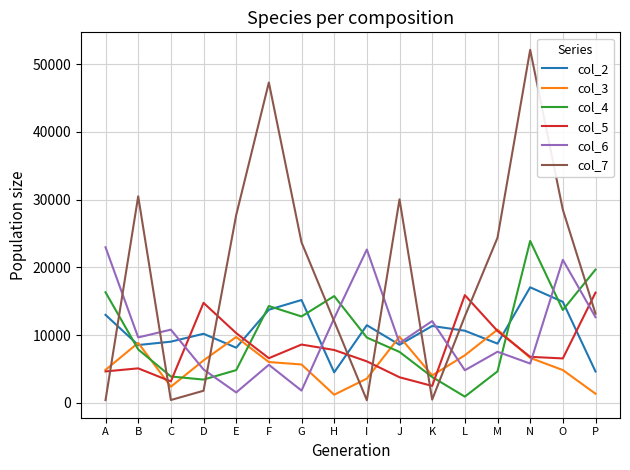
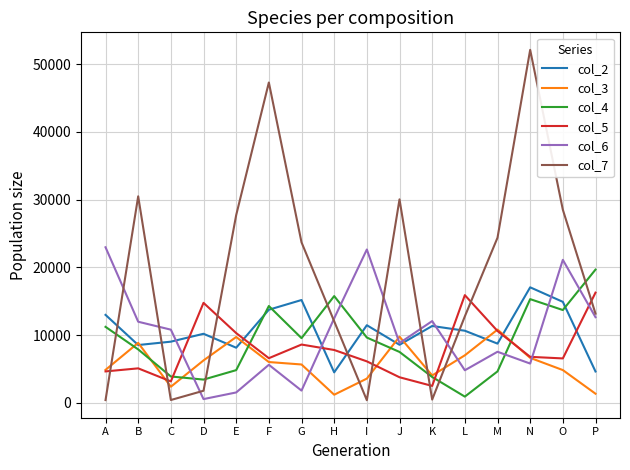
  {
    "col_2": {
      "A": 13000,
      "C": 9000,
      "D": 10000,
      "E": 8000,
      "F": 14000,
      "G": 15000,
      "H": 4000,
      "I": 11000,
      "K": 11000,
      "L": 11000,
      "M": 9000,
      "N": 17000,
      "O": 15000,
      "P": 5000
    },
    "col_3": {
      "C": 2000,
      "D": 6000,
      "E": 10000,
      "F": 6000,
      "G": 6000,
      "H": 1000,
      "I": 4000,
      "J": 10000,
      "L": 7000,
      "O": 5000,
      "P": 1000
    },
    "col_4": {
-     "A": 16000,
+     "A": 11000,
      "B": 8000,
      "C": 4000,
      "D": 3000,
      "E": 5000,
      "F": 14000,
-     "G": 13000,
+     "G": 10000,
      "H": 16000,
      "I": 10000,
      "J": 8000,
      "L": 1000,
      "M": 5000,
-     "N": 24000,
+     "N": 15000,
      "O": 14000,
      "P": 20000
    },
    "col_5": {
      "B": 5000,
      "C": 3000,
      "D": 15000,
      "E": 10000,
      "F": 7000,
      "G": 9000,
      "H": 8000,
      "I": 6000,
      "J": 4000,
      "K": 2000,
      "L": 16000,
      "O": 7000,
      "P": 16000
    },
    "col_6": {
      "A": 23000,
-     "B": 10000,
+     "B": 12000,
      "C": 11000,
-     "D": 5000,
+     "D": 1000,
      "E": 2000,
      "F": 6000,
      "G": 2000,
      "H": 12000,
      "I": 23000,
      "K": 12000,
      "L": 5000,
      "M": 8000,
      "N": 6000,
      "O": 21000,
      "P": 13000
    },
    "col_7": {
      "A": 0,
      "B": 30000,
      "C": 0,
      "D": 2000,
      "E": 28000,
      "F": 47000,
      "G": 24000,
      "H": 12000,
      "I": 0,
      "J": 30000,
      "K": 0,
      "L": 13000,
      "M": 24000,
      "N": 52000,
      "O": 29000,
      "P": 13000
    }
  }
